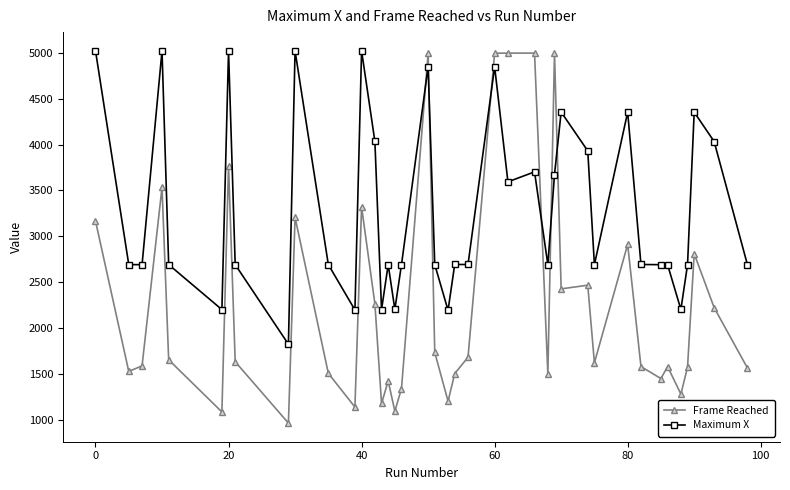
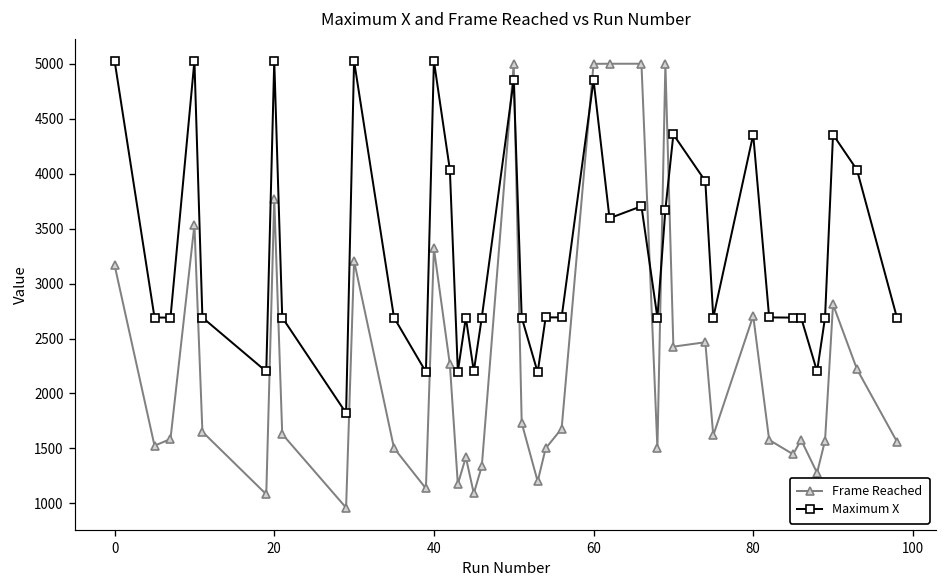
  {
    "Frame Reached": {
      "0": 3200,
      "20": 3800,
      "40": 3300,
      "60": 5000,
-     "80": 2900
+     "80": 2700
    },
    "Maximum X": {
      "0": 5000,
      "20": 5000,
      "40": 5000,
      "60": 4900,
      "80": 4400
    }
  }
